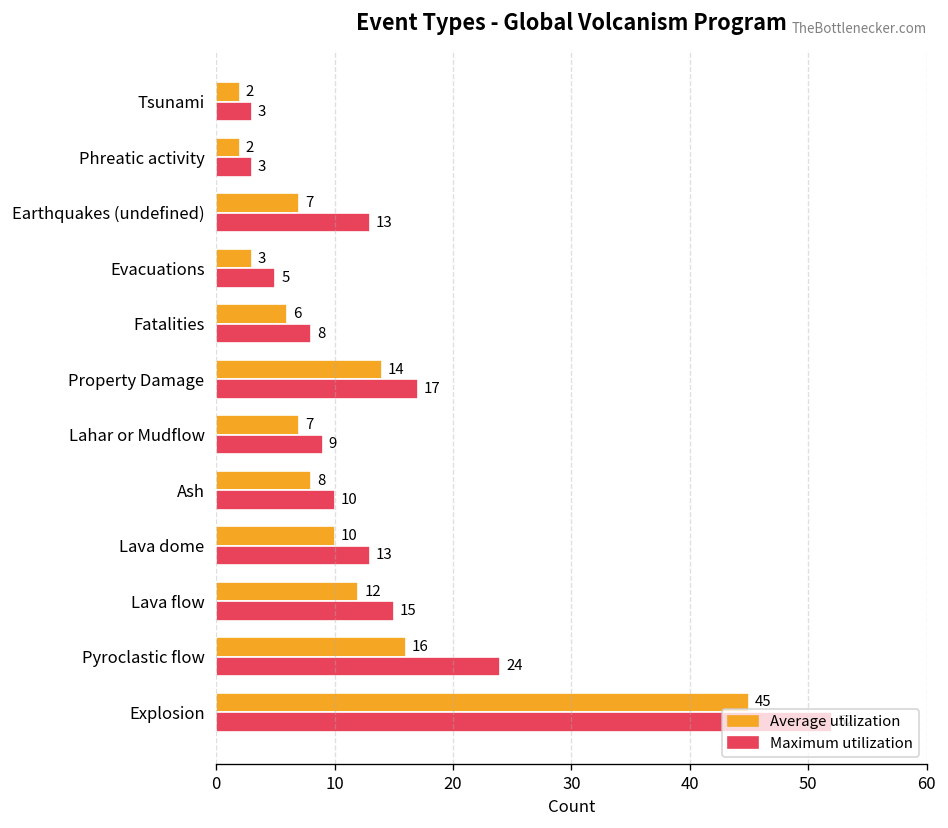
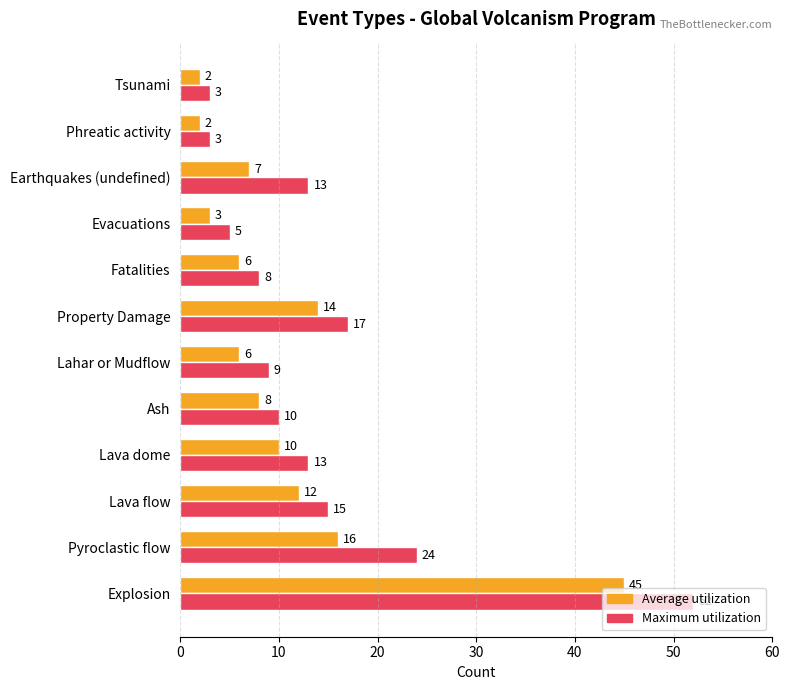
  {
    "Average utilization": {
      "Tsunami": 2,
      "Phreatic activity": 2,
      "Earthquakes (undefined)": 7,
      "Evacuations": 3,
      "Fatalities": 6,
      "Property Damage": 14,
-     "Lahar or Mudflow": 7,
+     "Lahar or Mudflow": 6,
      "Ash": 8,
      "Lava dome": 10,
      "Lava flow": 12,
      "Pyroclastic flow": 16
    },
    "Maximum utilization": {
      "Tsunami": 3,
      "Phreatic activity": 3,
      "Earthquakes (undefined)": 13,
      "Evacuations": 5,
      "Fatalities": 8,
      "Property Damage": 17,
      "Lahar or Mudflow": 9,
      "Ash": 10,
      "Lava dome": 13,
      "Lava flow": 15,
      "Pyroclastic flow": 24
    }
  }
